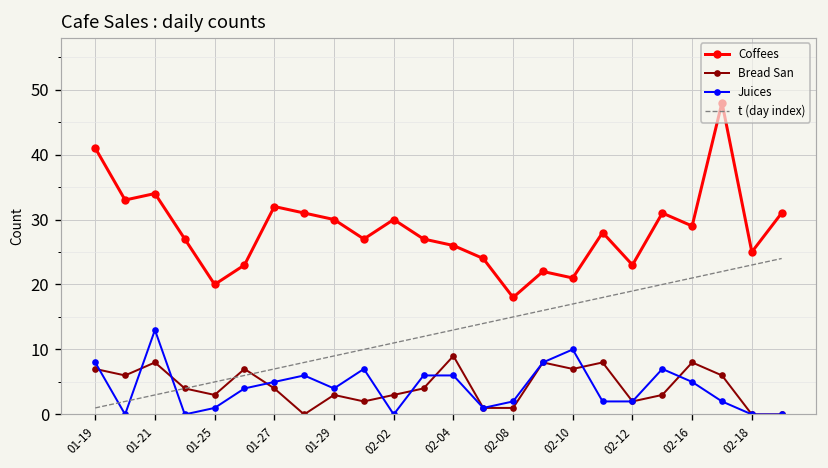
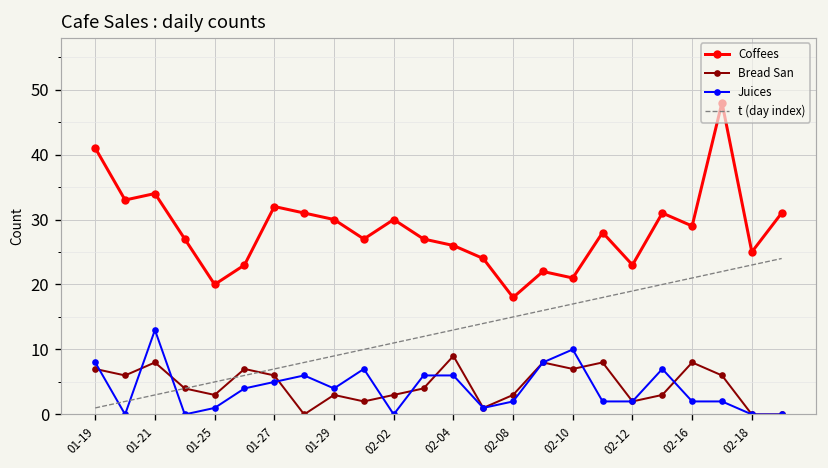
  {
    "Coffees": {
      "01-19": 41,
      "01-21": 34,
      "01-25": 20,
      "01-27": 32,
      "01-29": 30,
      "02-02": 30,
      "02-04": 26,
      "02-08": 18,
      "02-10": 21,
      "02-12": 23,
      "02-16": 29,
      "02-18": 25
    },
    "Bread San": {
      "01-19": 7,
      "01-21": 8,
      "01-25": 3,
-     "01-27": 4,
+     "01-27": 6,
      "01-29": 3,
      "02-02": 3,
      "02-04": 9,
-     "02-08": 1,
+     "02-08": 3,
      "02-10": 7,
      "02-16": 8
    },
    "Juices": {
      "01-19": 8,
      "01-21": 13,
      "01-25": 1,
      "01-27": 5,
      "01-29": 4,
      "02-02": 0,
      "02-04": 6,
      "02-08": 2,
      "02-10": 10,
-     "02-16": 5
+     "02-16": 2
    },
    "t (day index)": {
      "01-19": 1,
      "01-21": 3,
      "01-25": 5,
      "01-27": 7,
      "01-29": 9,
      "02-02": 11,
      "02-04": 13,
      "02-08": 15,
      "02-10": 17,
      "02-12": 19,
      "02-16": 21,
      "02-18": 23
    }
  }
